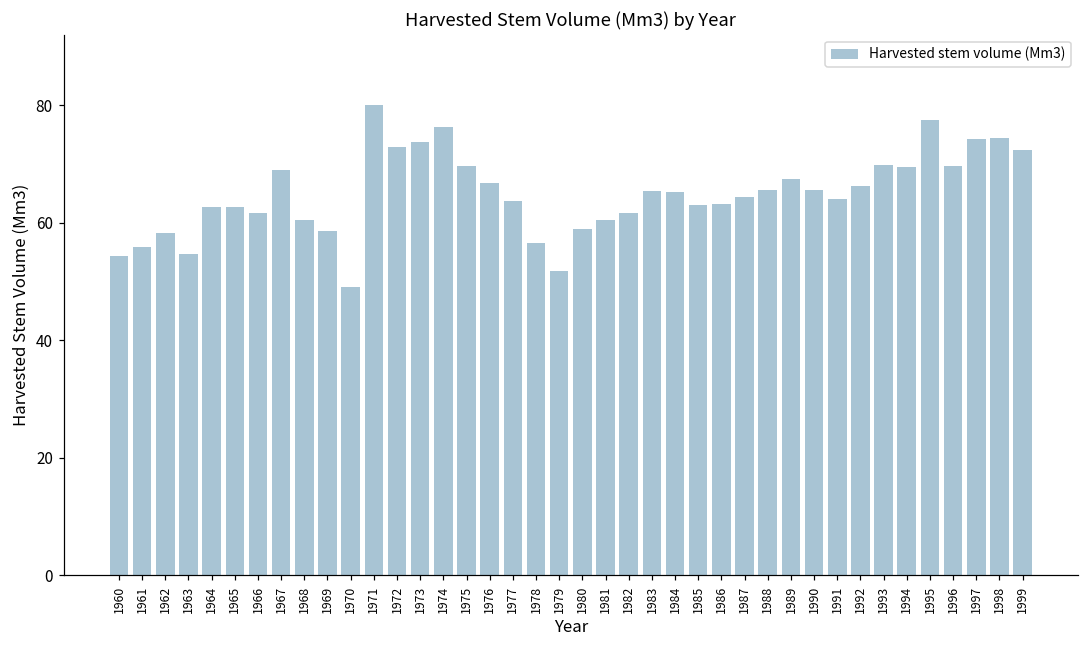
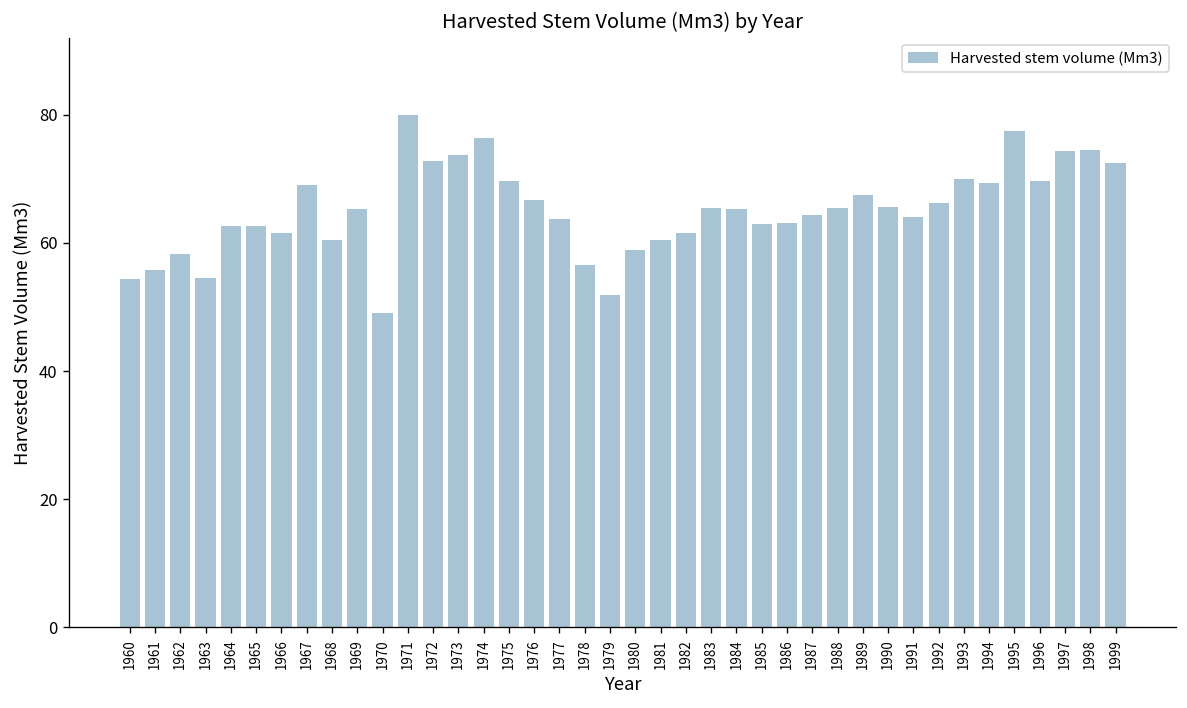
  {
    "1960": 54,
    "1961": 56,
    "1962": 58,
    "1963": 55,
    "1964": 63,
    "1965": 63,
    "1966": 62,
    "1967": 69,
    "1968": 61,
-   "1969": 59,
+   "1969": 65,
    "1970": 49,
    "1971": 80,
    "1972": 73,
    "1973": 74,
    "1974": 76,
    "1975": 70,
    "1976": 67,
    "1977": 64,
    "1978": 57,
    "1979": 52,
    "1980": 59,
    "1981": 61,
    "1982": 62,
    "1983": 65,
    "1984": 65,
    "1985": 63,
    "1986": 63,
    "1987": 64,
    "1988": 66,
    "1989": 68,
    "1990": 66,
    "1991": 64,
    "1992": 66,
    "1993": 70,
    "1994": 69,
    "1995": 78,
    "1996": 70,
    "1997": 74,
    "1998": 75,
    "1999": 72
  }
